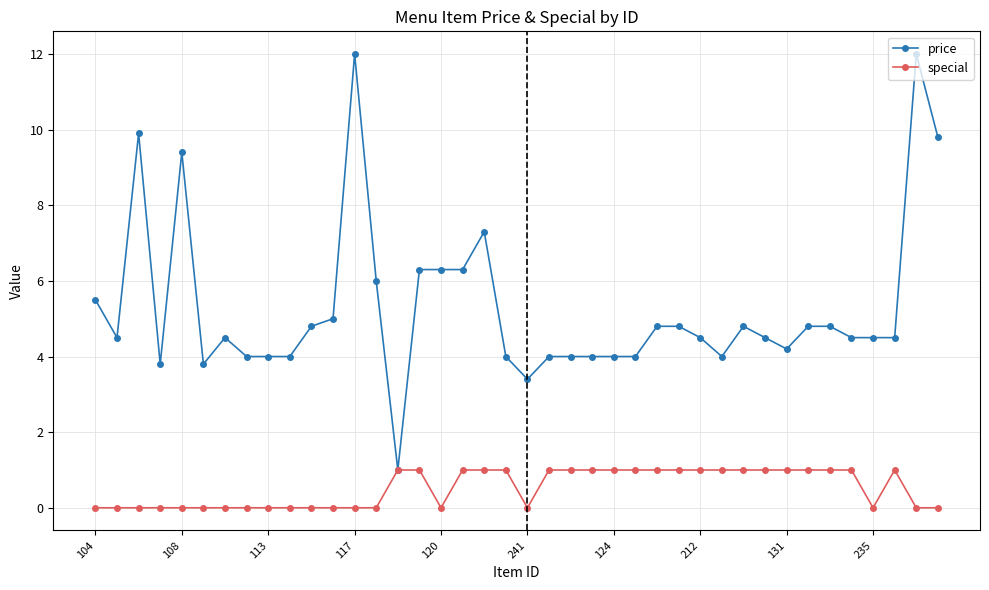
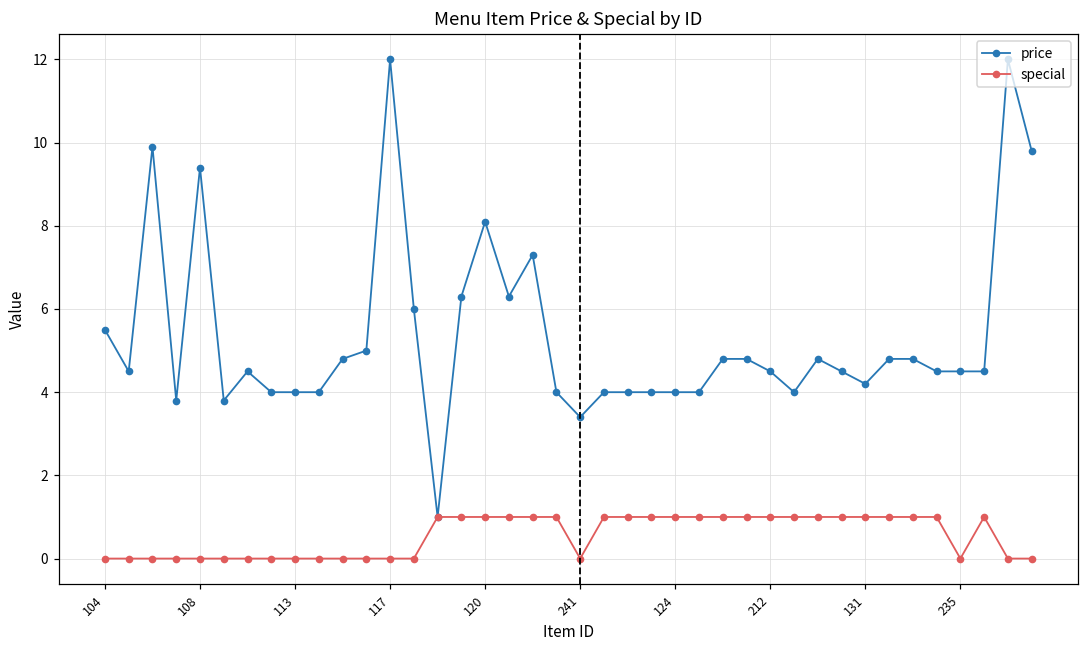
  {
    "price": {
      "104": 5.5,
      "108": 9.4,
      "113": 4.0,
      "117": 12.0,
-     "120": 6.3,
+     "120": 8.1,
      "241": 3.4,
      "124": 4.0,
      "212": 4.5,
      "131": 4.2,
      "235": 4.5
    },
    "special": {
      "104": 0,
      "108": 0,
      "113": 0,
      "117": 0,
-     "120": 0,
+     "120": 1,
      "241": 0,
      "124": 1,
      "212": 1,
      "131": 1,
      "235": 0
    }
  }
